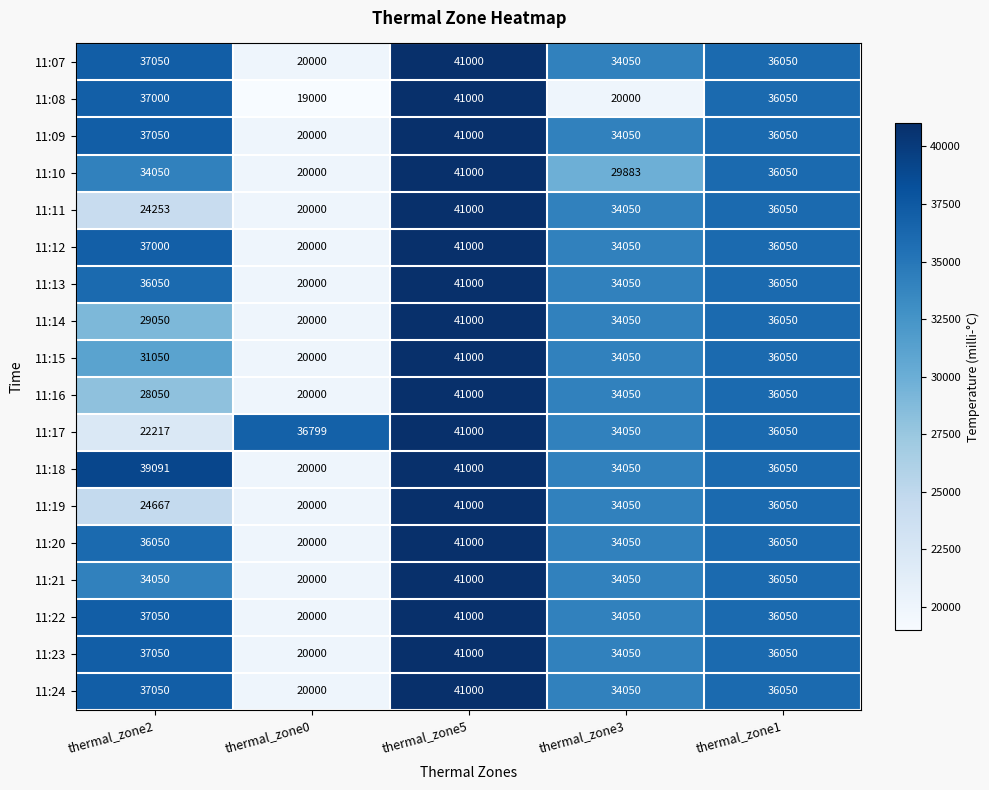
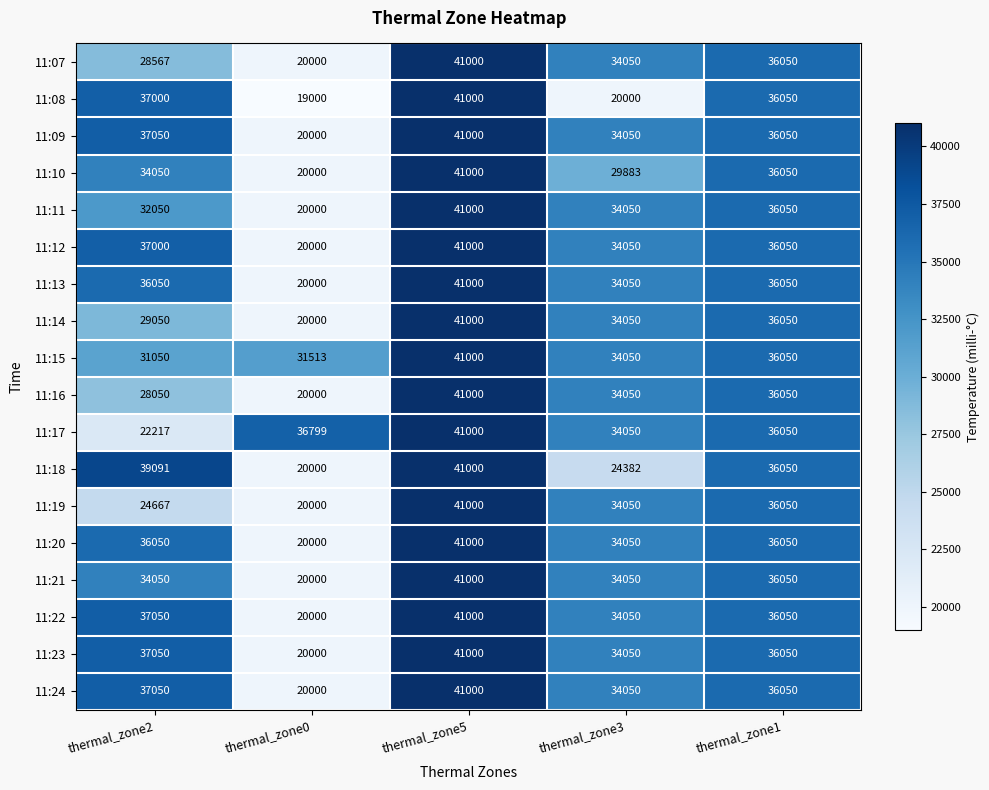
  {
    "11:07": {
-     "thermal_zone2": 37050,
+     "thermal_zone2": 28567,
      "thermal_zone0": 20000,
      "thermal_zone5": 41000,
      "thermal_zone3": 34050,
      "thermal_zone1": 36050
    },
    "11:08": {
      "thermal_zone2": 37000,
      "thermal_zone0": 19000,
      "thermal_zone5": 41000,
      "thermal_zone3": 20000,
      "thermal_zone1": 36050
    },
    "11:09": {
      "thermal_zone2": 37050,
      "thermal_zone0": 20000,
      "thermal_zone5": 41000,
      "thermal_zone3": 34050,
      "thermal_zone1": 36050
    },
    "11:10": {
      "thermal_zone2": 34050,
      "thermal_zone0": 20000,
      "thermal_zone5": 41000,
      "thermal_zone3": 29883,
      "thermal_zone1": 36050
    },
    "11:11": {
-     "thermal_zone2": 24253,
+     "thermal_zone2": 32050,
      "thermal_zone0": 20000,
      "thermal_zone5": 41000,
      "thermal_zone3": 34050,
      "thermal_zone1": 36050
    },
    "11:12": {
      "thermal_zone2": 37000,
      "thermal_zone0": 20000,
      "thermal_zone5": 41000,
      "thermal_zone3": 34050,
      "thermal_zone1": 36050
    },
    "11:13": {
      "thermal_zone2": 36050,
      "thermal_zone0": 20000,
      "thermal_zone5": 41000,
      "thermal_zone3": 34050,
      "thermal_zone1": 36050
    },
    "11:14": {
      "thermal_zone2": 29050,
      "thermal_zone0": 20000,
      "thermal_zone5": 41000,
      "thermal_zone3": 34050,
      "thermal_zone1": 36050
    },
    "11:15": {
      "thermal_zone2": 31050,
-     "thermal_zone0": 20000,
+     "thermal_zone0": 31513,
      "thermal_zone5": 41000,
      "thermal_zone3": 34050,
      "thermal_zone1": 36050
    },
    "11:16": {
      "thermal_zone2": 28050,
      "thermal_zone0": 20000,
      "thermal_zone5": 41000,
      "thermal_zone3": 34050,
      "thermal_zone1": 36050
    },
    "11:17": {
      "thermal_zone2": 22217,
      "thermal_zone0": 36799,
      "thermal_zone5": 41000,
      "thermal_zone3": 34050,
      "thermal_zone1": 36050
    },
    "11:18": {
      "thermal_zone2": 39091,
      "thermal_zone0": 20000,
      "thermal_zone5": 41000,
-     "thermal_zone3": 34050,
+     "thermal_zone3": 24382,
      "thermal_zone1": 36050
    },
    "11:19": {
      "thermal_zone2": 24667,
      "thermal_zone0": 20000,
      "thermal_zone5": 41000,
      "thermal_zone3": 34050,
      "thermal_zone1": 36050
    },
    "11:20": {
      "thermal_zone2": 36050,
      "thermal_zone0": 20000,
      "thermal_zone5": 41000,
      "thermal_zone3": 34050,
      "thermal_zone1": 36050
    },
    "11:21": {
      "thermal_zone2": 34050,
      "thermal_zone0": 20000,
      "thermal_zone5": 41000,
      "thermal_zone3": 34050,
      "thermal_zone1": 36050
    },
    "11:22": {
      "thermal_zone2": 37050,
      "thermal_zone0": 20000,
      "thermal_zone5": 41000,
      "thermal_zone3": 34050,
      "thermal_zone1": 36050
    },
    "11:23": {
      "thermal_zone2": 37050,
      "thermal_zone0": 20000,
      "thermal_zone5": 41000,
      "thermal_zone3": 34050,
      "thermal_zone1": 36050
    },
    "11:24": {
      "thermal_zone2": 37050,
      "thermal_zone0": 20000,
      "thermal_zone5": 41000,
      "thermal_zone3": 34050,
      "thermal_zone1": 36050
    }
  }
